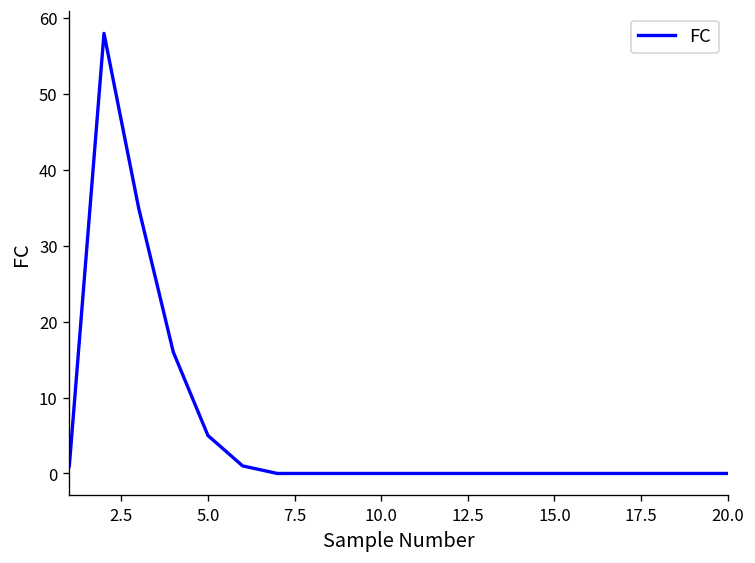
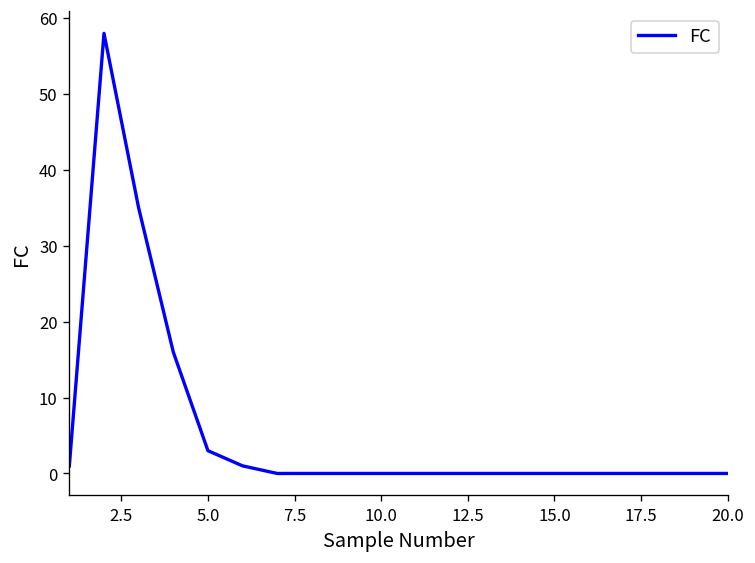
  {
-   "5.0": 5,
+   "5.0": 3,
    "10.0": 0,
    "15.0": 0,
    "20.0": 0
  }
